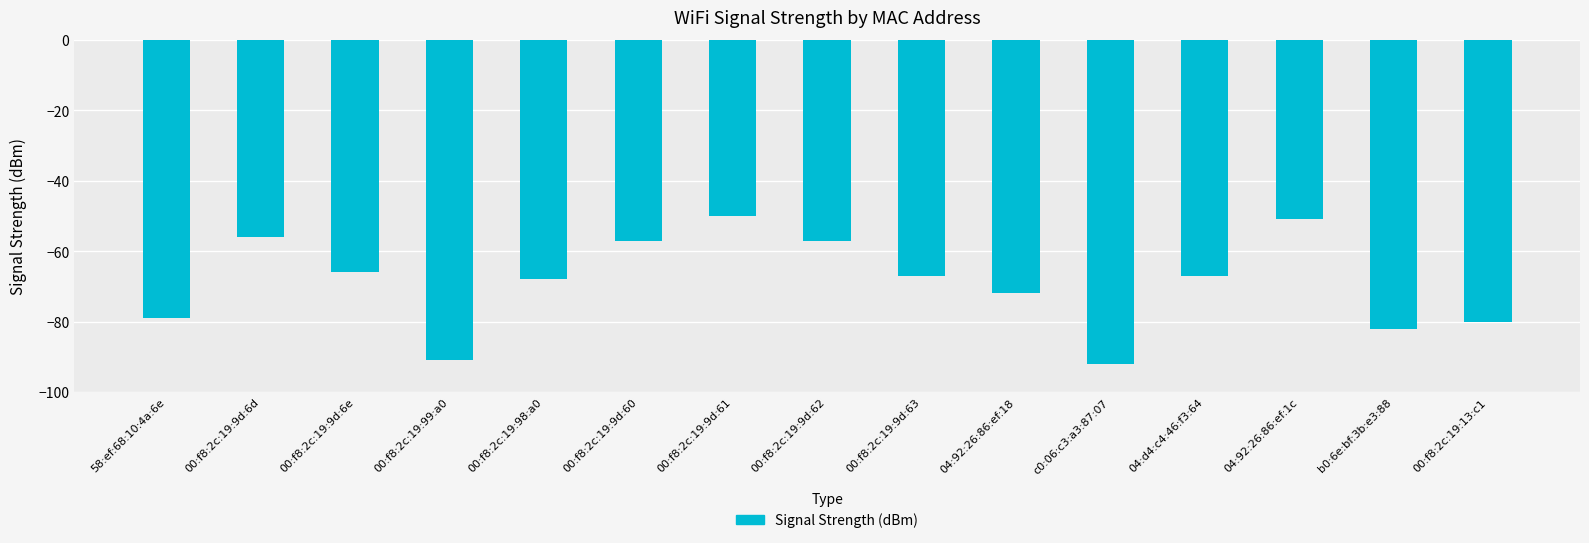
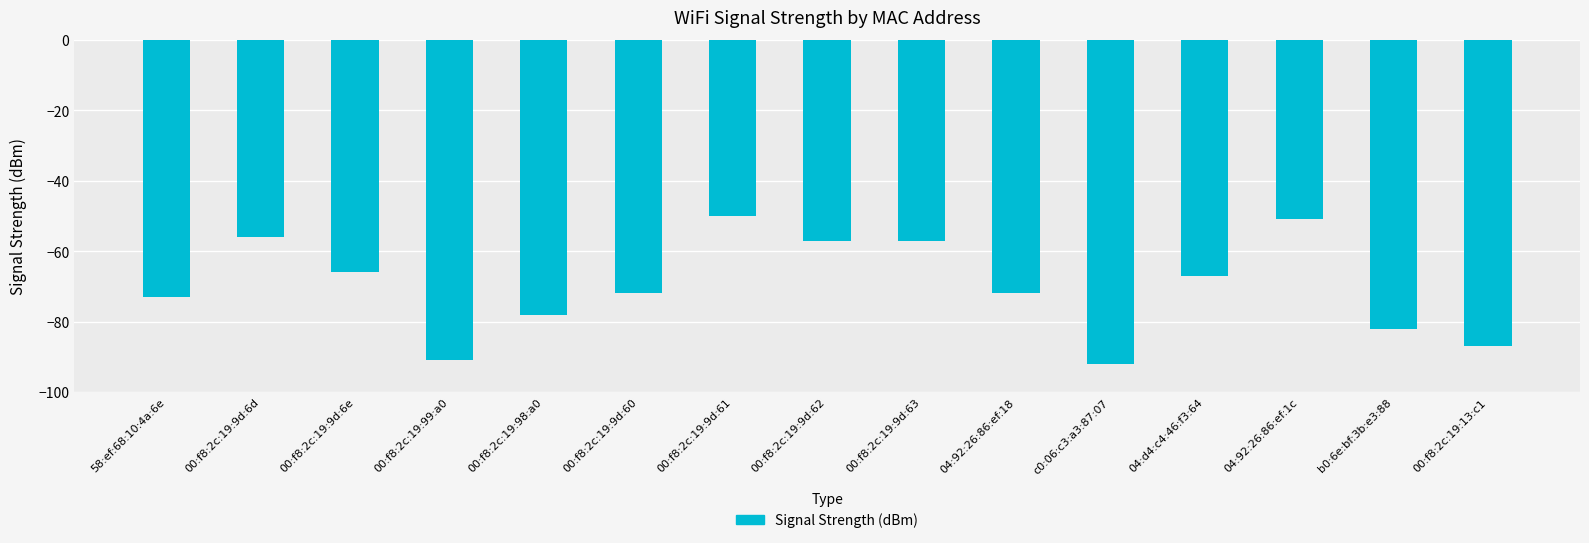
  {
-   "58:ef:68:10:4a:6e": -79,
+   "58:ef:68:10:4a:6e": -73,
    "00:f8:2c:19:9d:6d": -56,
    "00:f8:2c:19:9d:6e": -66,
    "00:f8:2c:19:99:a0": -91,
-   "00:f8:2c:19:98:a0": -68,
-   "00:f8:2c:19:9d:60": -57,
+   "00:f8:2c:19:98:a0": -78,
+   "00:f8:2c:19:9d:60": -72,
    "00:f8:2c:19:9d:61": -50,
    "00:f8:2c:19:9d:62": -57,
-   "00:f8:2c:19:9d:63": -67,
+   "00:f8:2c:19:9d:63": -57,
    "04:92:26:86:ef:18": -72,
    "c0:06:c3:a3:87:07": -92,
    "04:d4:c4:46:f3:64": -67,
    "04:92:26:86:ef:1c": -51,
    "b0:6e:bf:3b:e3:88": -82,
-   "00:f8:2c:19:13:c1": -80
+   "00:f8:2c:19:13:c1": -87
  }
